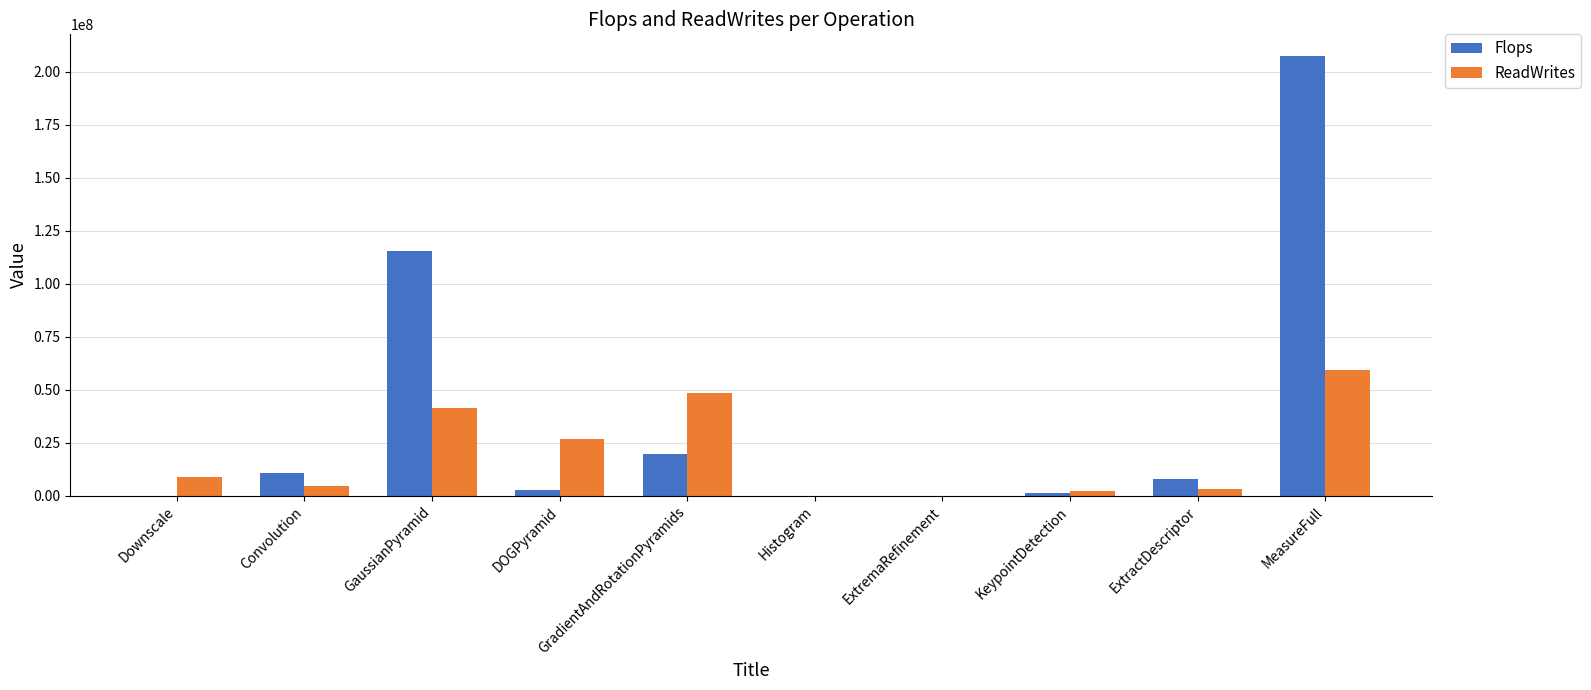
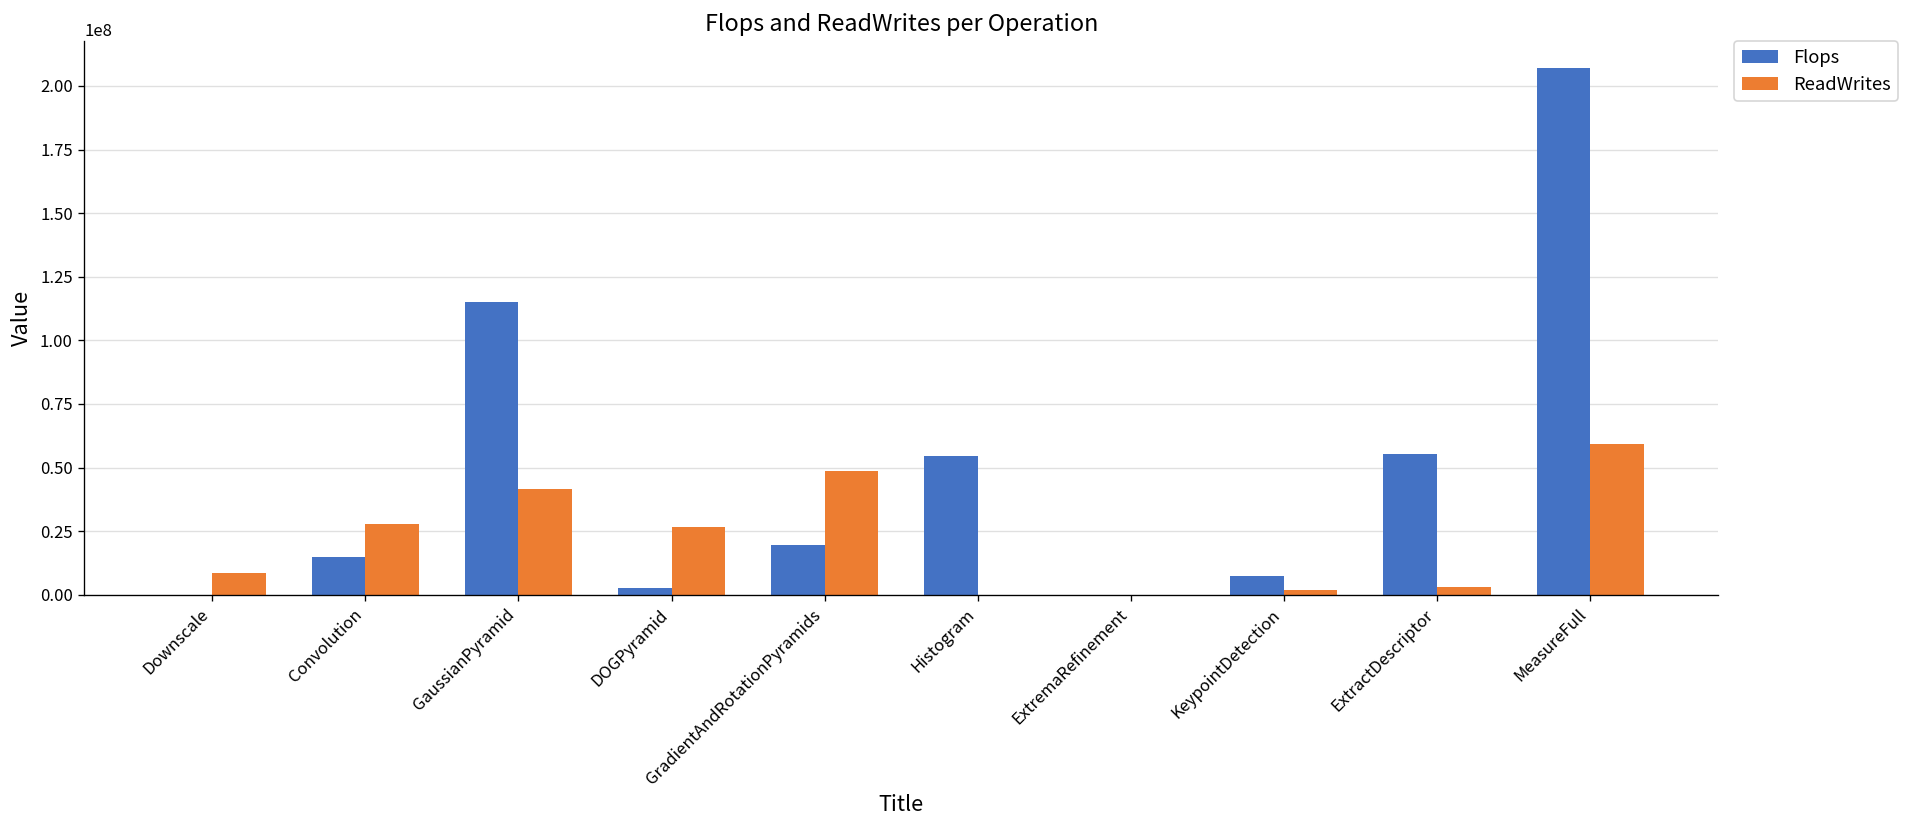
  {
    "Flops": {
      "Downscale": 0,
-     "Convolution": 11000000,
+     "Convolution": 15000000,
      "GaussianPyramid": 115000000,
      "DOGPyramid": 3000000,
      "GradientAndRotationPyramids": 20000000,
-     "Histogram": 0,
-     "KeypointDetection": 1000000,
-     "ExtractDescriptor": 8000000,
+     "Histogram": 55000000,
+     "KeypointDetection": 7000000,
+     "ExtractDescriptor": 55000000,
      "MeasureFull": 207000000
    },
    "ReadWrites": {
      "Downscale": 9000000,
-     "Convolution": 4000000,
+     "Convolution": 28000000,
      "GaussianPyramid": 42000000,
      "DOGPyramid": 27000000,
      "GradientAndRotationPyramids": 49000000,
      "KeypointDetection": 2000000,
      "ExtractDescriptor": 3000000,
      "MeasureFull": 59000000
    }
  }
